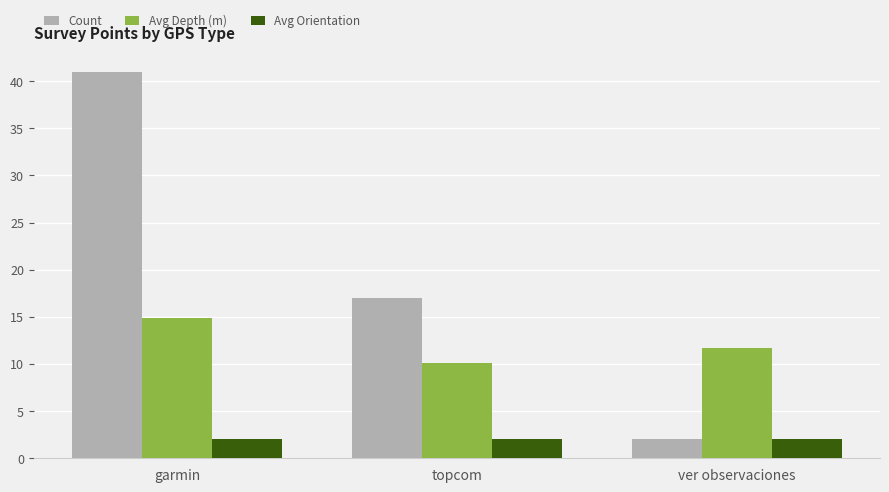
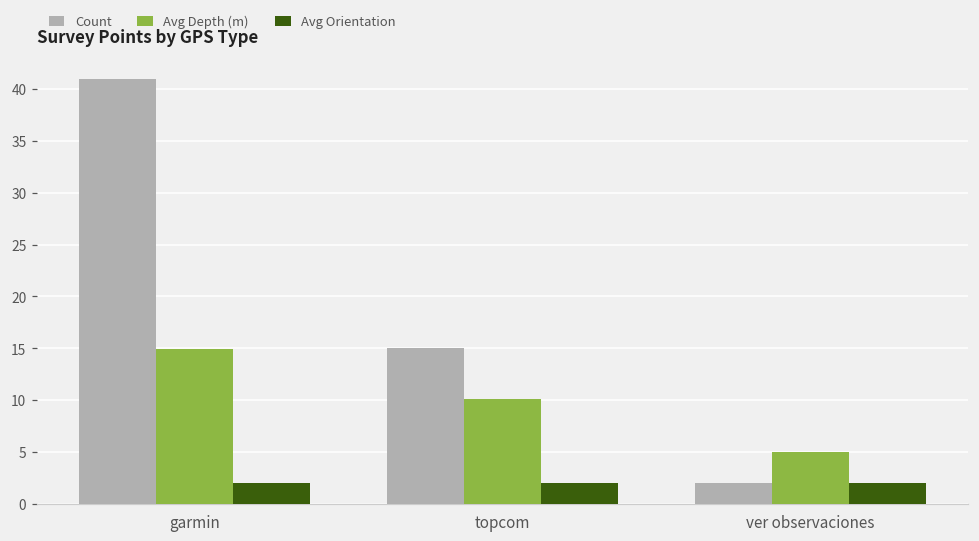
  {
    "Count": {
      "garmin": 41,
-     "topcom": 17,
+     "topcom": 15,
      "ver observaciones": 2
    },
    "Avg Depth (m)": {
      "garmin": 15,
      "topcom": 10,
-     "ver observaciones": 12
+     "ver observaciones": 5
    },
    "Avg Orientation": {
      "garmin": 2,
      "topcom": 2,
      "ver observaciones": 2
    }
  }
